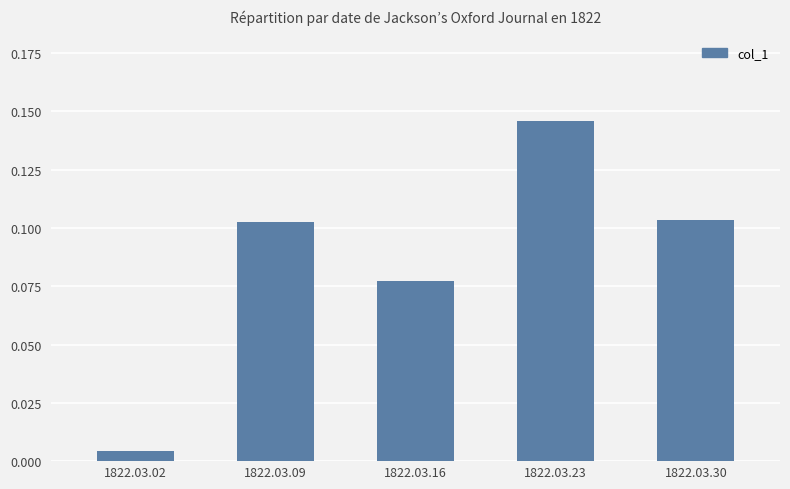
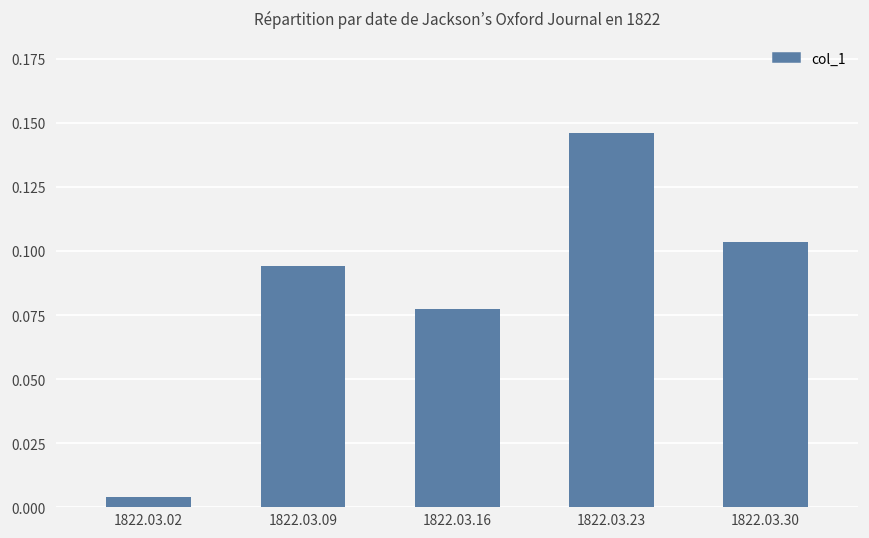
  {
    "1822.03.02": 0.004,
-   "1822.03.09": 0.103,
+   "1822.03.09": 0.094,
    "1822.03.16": 0.077,
    "1822.03.23": 0.146,
    "1822.03.30": 0.103
  }
